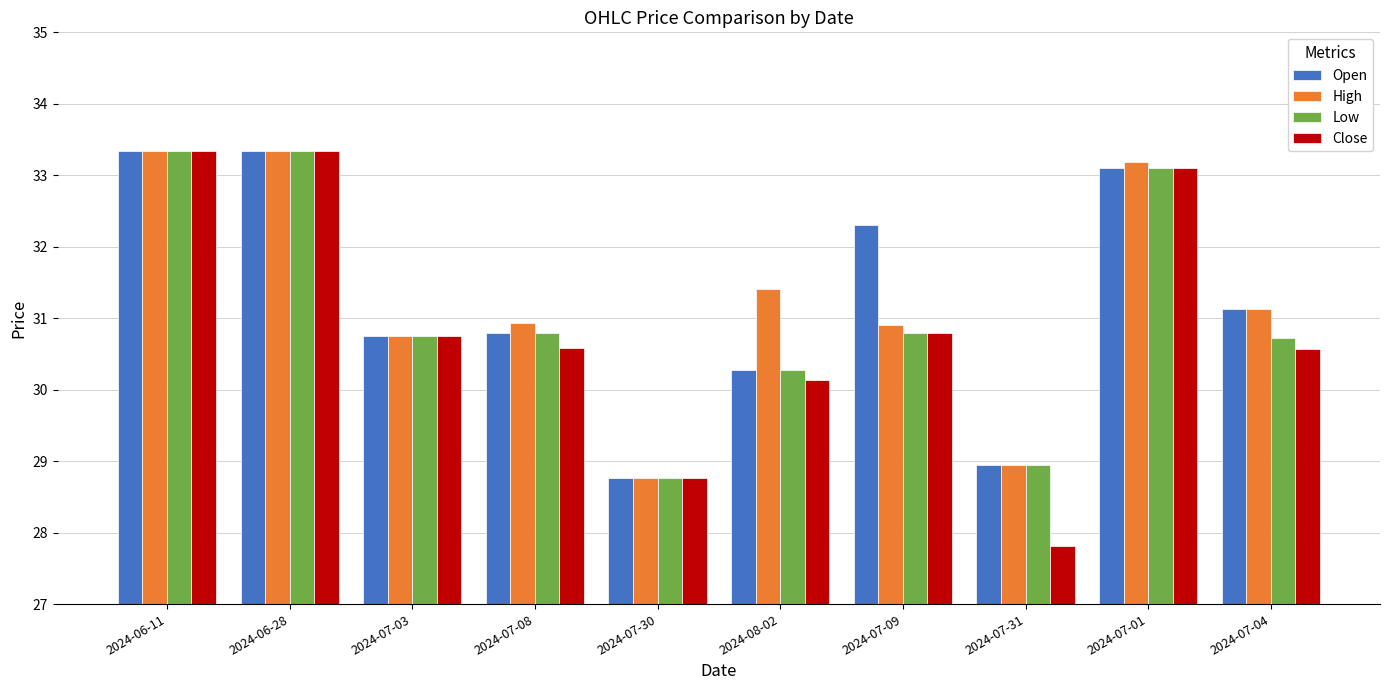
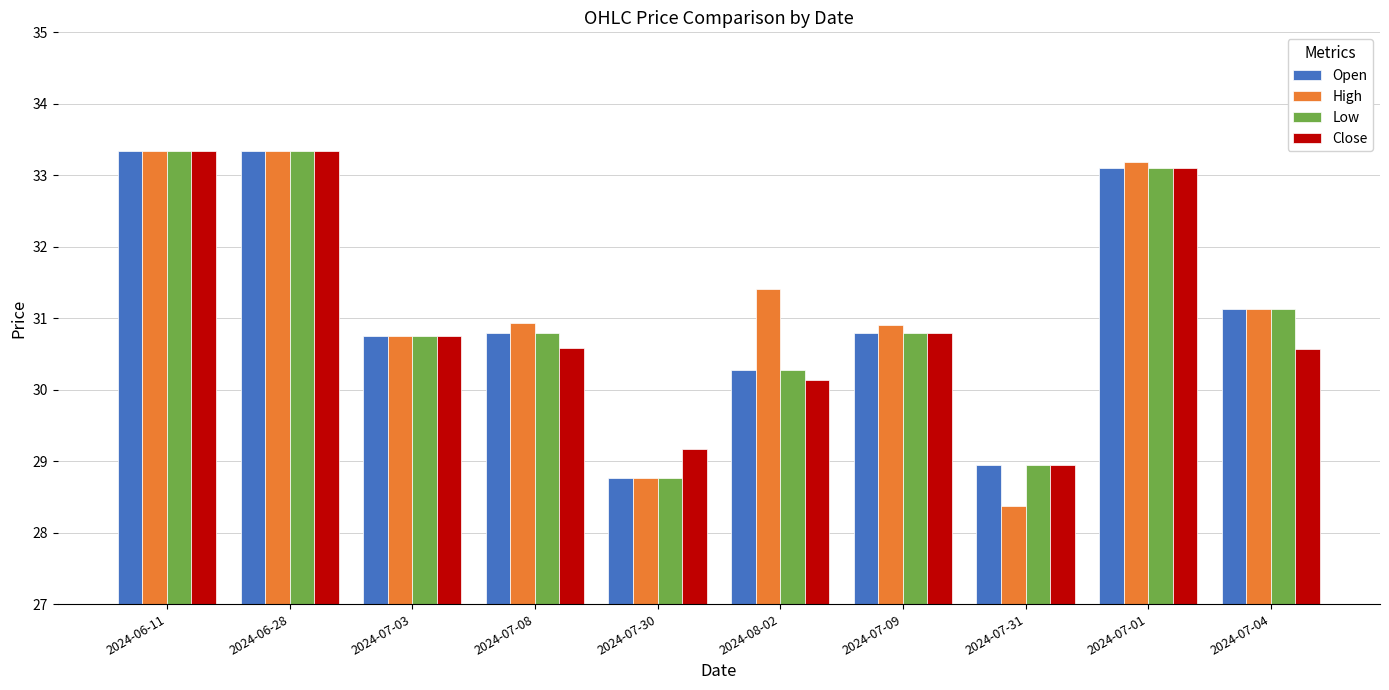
  {
    "Open": {
      "2024-06-11": 33.3,
      "2024-06-28": 33.3,
      "2024-07-03": 30.8,
      "2024-07-08": 30.8,
      "2024-07-30": 28.8,
      "2024-08-02": 30.3,
-     "2024-07-09": 32.3,
+     "2024-07-09": 30.8,
      "2024-07-31": 28.9,
      "2024-07-01": 33.1,
      "2024-07-04": 31.1
    },
    "High": {
      "2024-06-11": 33.3,
      "2024-06-28": 33.3,
      "2024-07-03": 30.8,
      "2024-07-08": 30.9,
      "2024-07-30": 28.8,
      "2024-08-02": 31.4,
      "2024-07-09": 30.9,
-     "2024-07-31": 28.9,
+     "2024-07-31": 28.4,
      "2024-07-01": 33.2,
      "2024-07-04": 31.1
    },
    "Low": {
      "2024-06-11": 33.3,
      "2024-06-28": 33.3,
      "2024-07-03": 30.8,
      "2024-07-08": 30.8,
      "2024-07-30": 28.8,
      "2024-08-02": 30.3,
      "2024-07-09": 30.8,
      "2024-07-31": 28.9,
      "2024-07-01": 33.1,
-     "2024-07-04": 30.7
+     "2024-07-04": 31.1
    },
    "Close": {
      "2024-06-11": 33.3,
      "2024-06-28": 33.3,
      "2024-07-03": 30.8,
      "2024-07-08": 30.6,
-     "2024-07-30": 28.8,
+     "2024-07-30": 29.2,
      "2024-08-02": 30.1,
      "2024-07-09": 30.8,
-     "2024-07-31": 27.8,
+     "2024-07-31": 28.9,
      "2024-07-01": 33.1,
      "2024-07-04": 30.6
    }
  }
